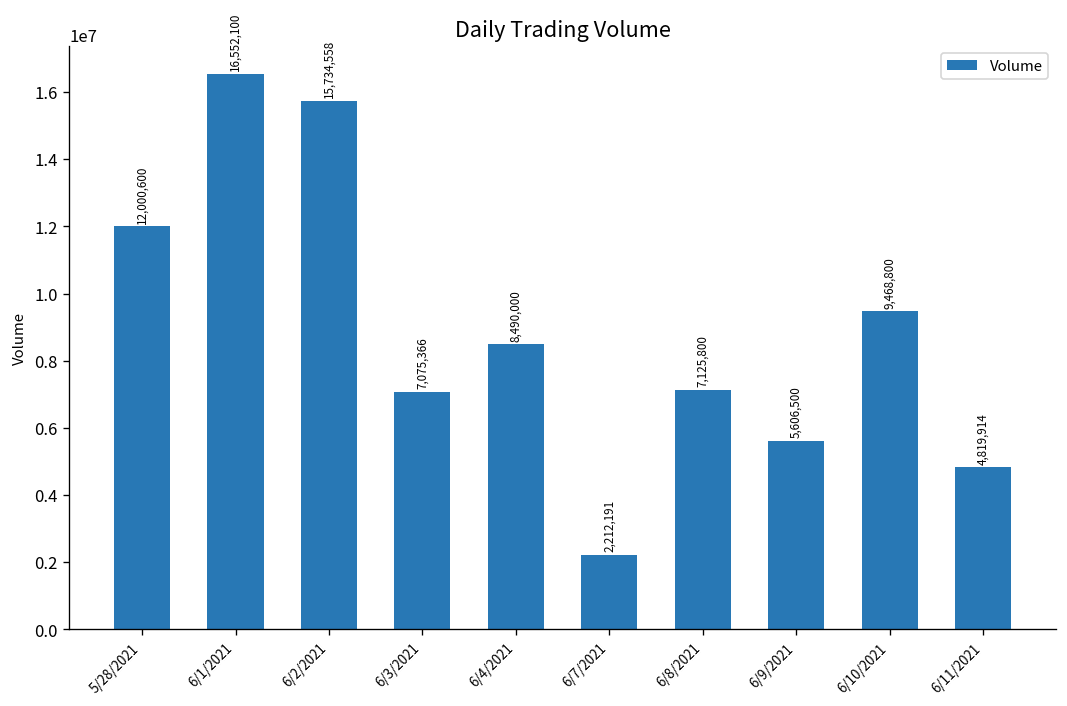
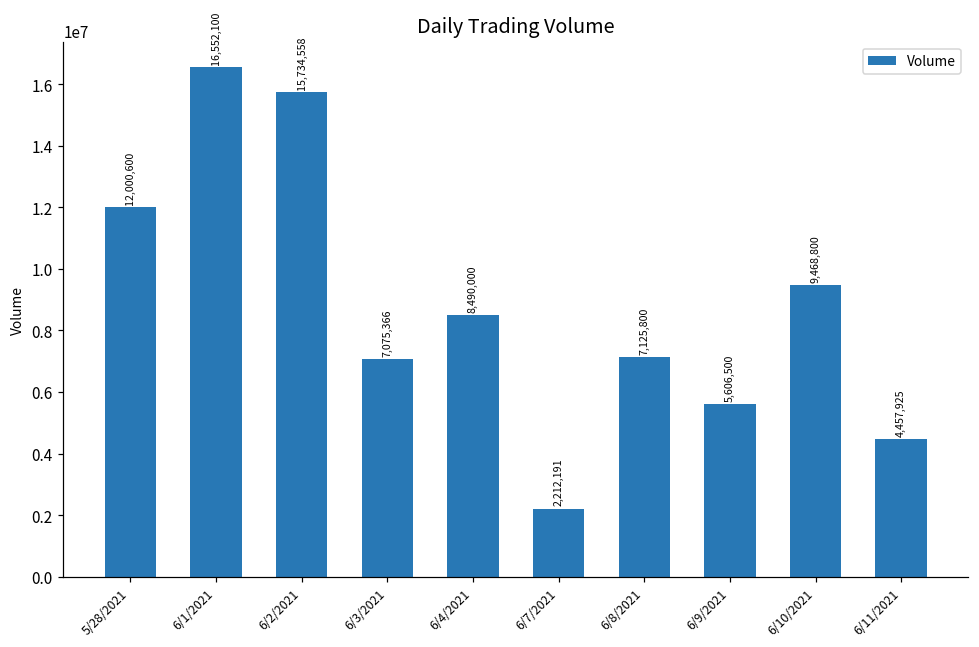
  {
    "5/28/2021": "12,000,600",
    "6/1/2021": "16,552,100",
    "6/2/2021": "15,734,558",
    "6/3/2021": "7,075,366",
    "6/4/2021": "8,490,000",
    "6/7/2021": "2,212,191",
    "6/8/2021": "7,125,800",
    "6/9/2021": "5,606,500",
    "6/10/2021": "9,468,800",
-   "6/11/2021": "4,819,914"
+   "6/11/2021": "4,457,925"
  }
